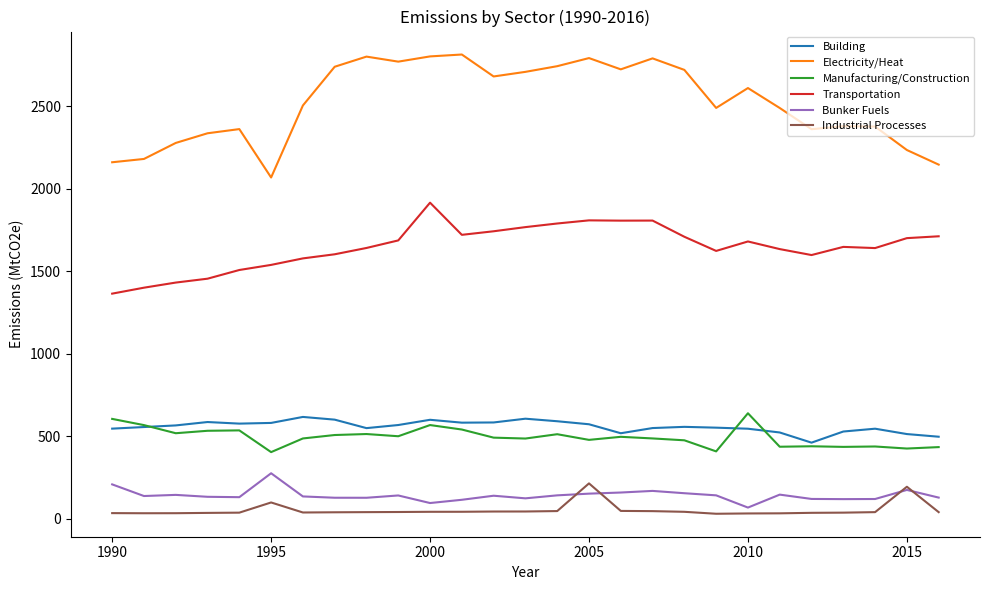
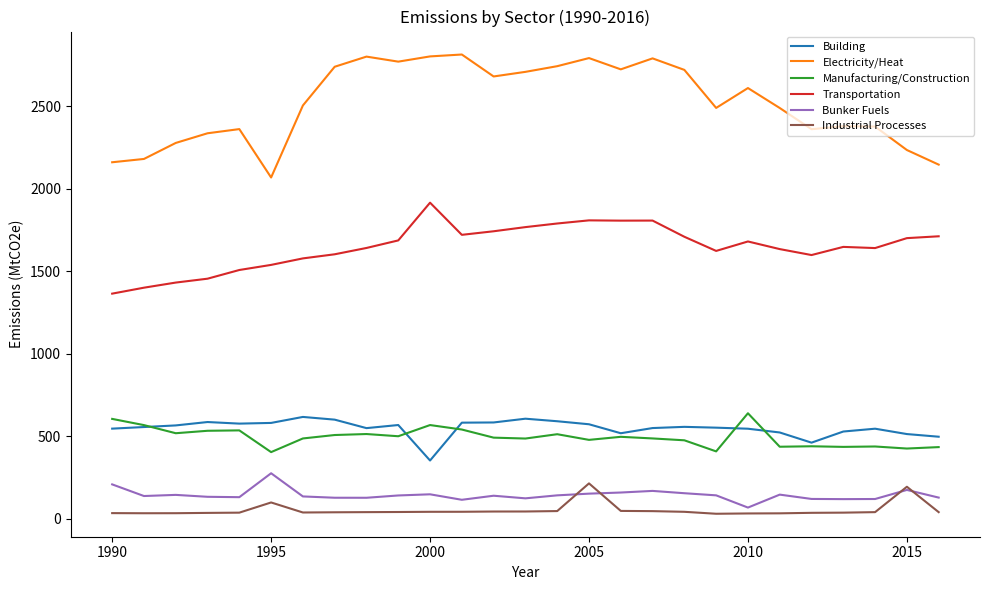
  {
    "Building": {
      "1990": 550,
      "1995": 580,
-     "2000": 600,
+     "2000": 350,
      "2005": 570,
      "2010": 550,
      "2015": 510
    },
    "Electricity/Heat": {
      "1990": 2160,
      "1995": 2070,
      "2000": 2800,
      "2005": 2790,
      "2010": 2610,
      "2015": 2230
    },
    "Manufacturing/Construction": {
      "1990": 600,
      "1995": 400,
      "2000": 570,
      "2005": 480,
      "2010": 640,
      "2015": 420
    },
    "Transportation": {
      "1990": 1360,
      "1995": 1540,
      "2000": 1910,
      "2005": 1810,
      "2010": 1680,
      "2015": 1700
    },
    "Bunker Fuels": {
      "1990": 210,
      "1995": 280,
-     "2000": 90,
+     "2000": 150,
      "2005": 150,
      "2010": 70,
      "2015": 170
    },
    "Industrial Processes": {
      "1990": 30,
      "1995": 100,
      "2000": 40,
      "2005": 210,
      "2010": 30,
      "2015": 190
    }
  }
